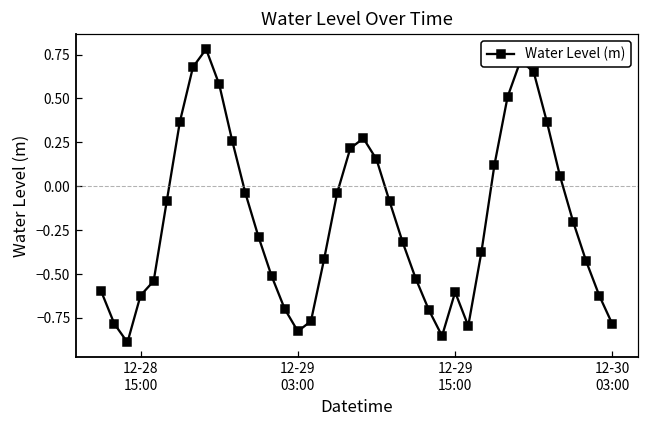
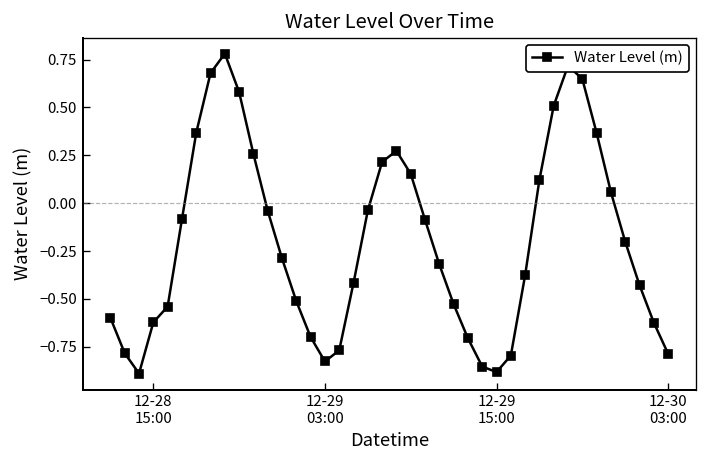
  {
    "12-28 15:00": -0.62,
    "12-29 03:00": -0.83,
-   "12-29 15:00": -0.60,
+   "12-29 15:00": -0.88,
    "12-30 03:00": -0.79
  }
